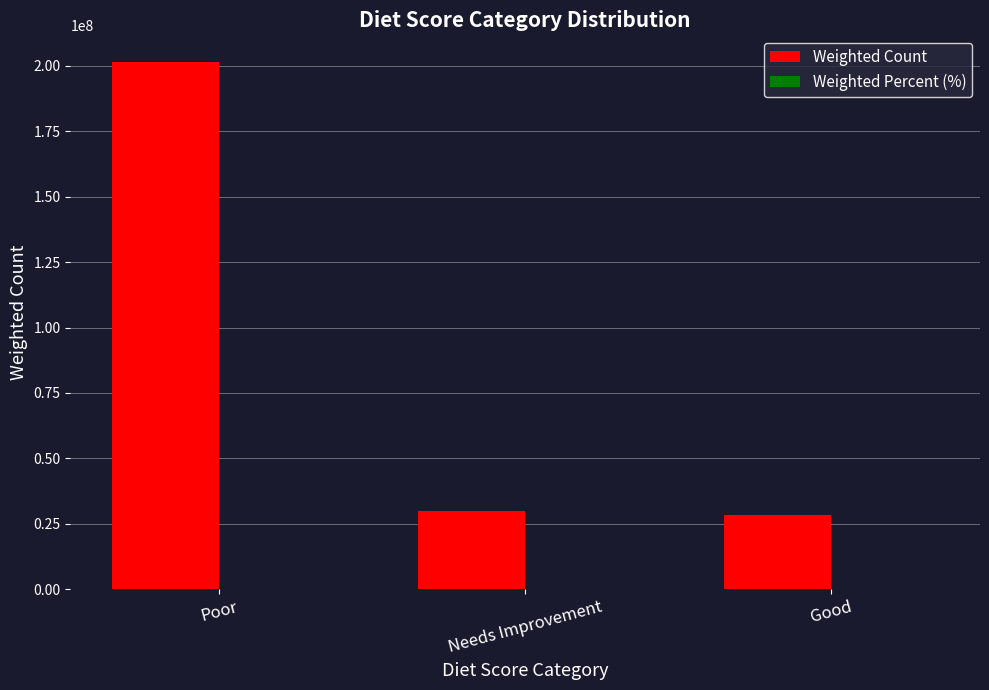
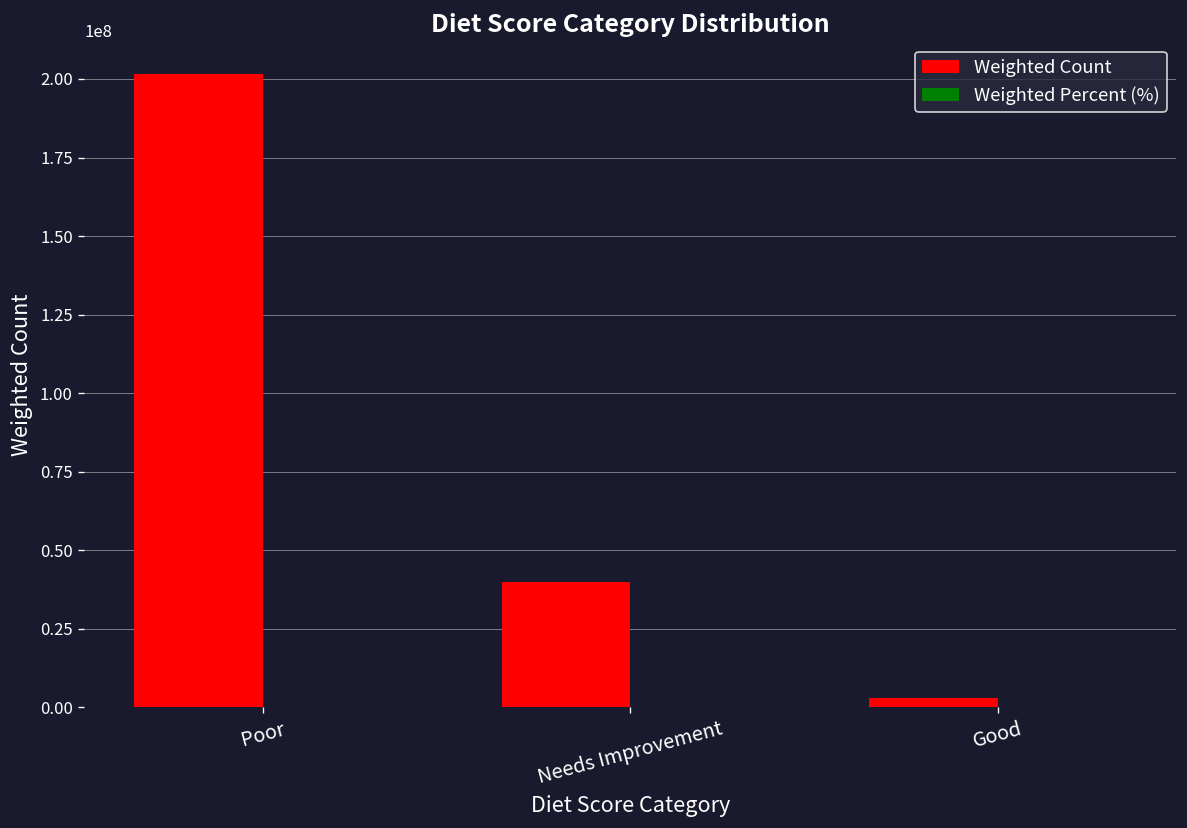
  {
    "Weighted Count": {
      "Poor": 202000000,
-     "Needs Improvement": 30000000,
-     "Good": 28000000
+     "Needs Improvement": 40000000,
+     "Good": 3000000
    }
  }
